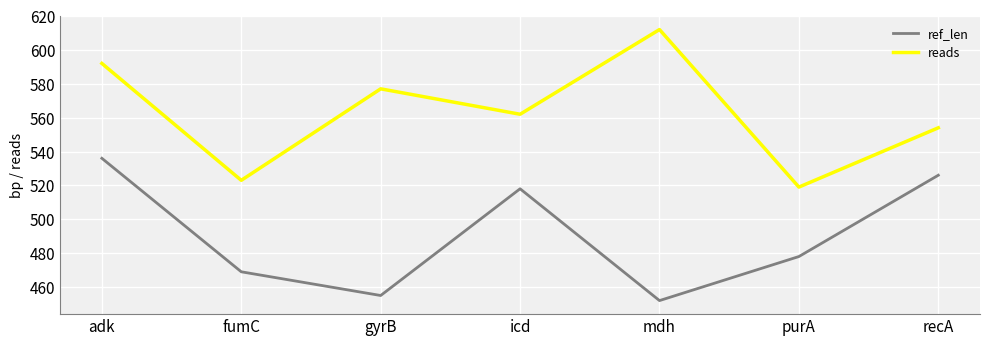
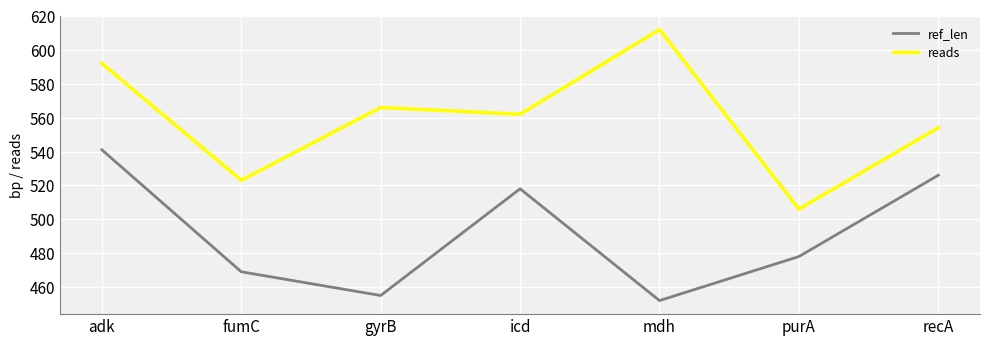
  {
    "ref_len": {
-     "adk": 536,
+     "adk": 541,
      "fumC": 469,
      "gyrB": 455,
      "icd": 518,
      "mdh": 452,
      "purA": 478,
      "recA": 526
    },
    "reads": {
      "adk": 592,
      "fumC": 523,
-     "gyrB": 577,
+     "gyrB": 566,
      "icd": 562,
      "mdh": 612,
-     "purA": 519,
+     "purA": 506,
      "recA": 554
    }
  }
